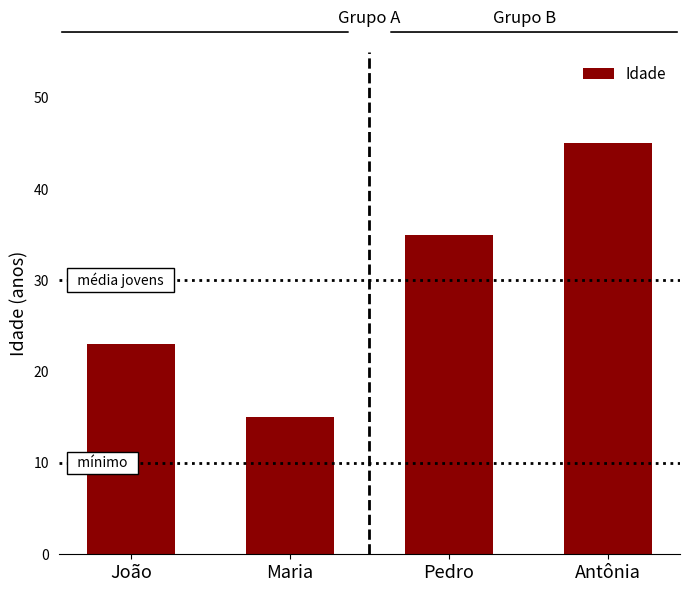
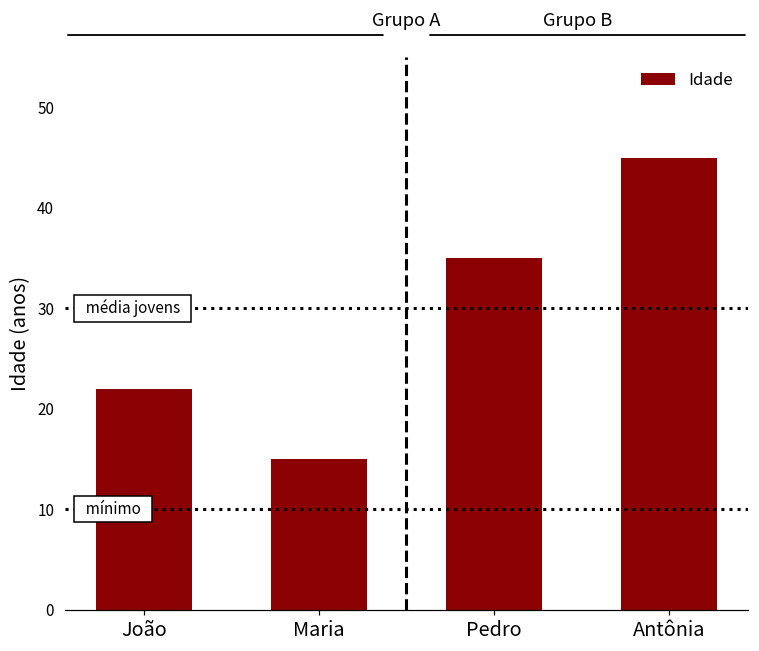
  {
-   "João": 23,
+   "João": 22,
    "Maria": 15,
    "Pedro": 35,
    "Antônia": 45
  }
